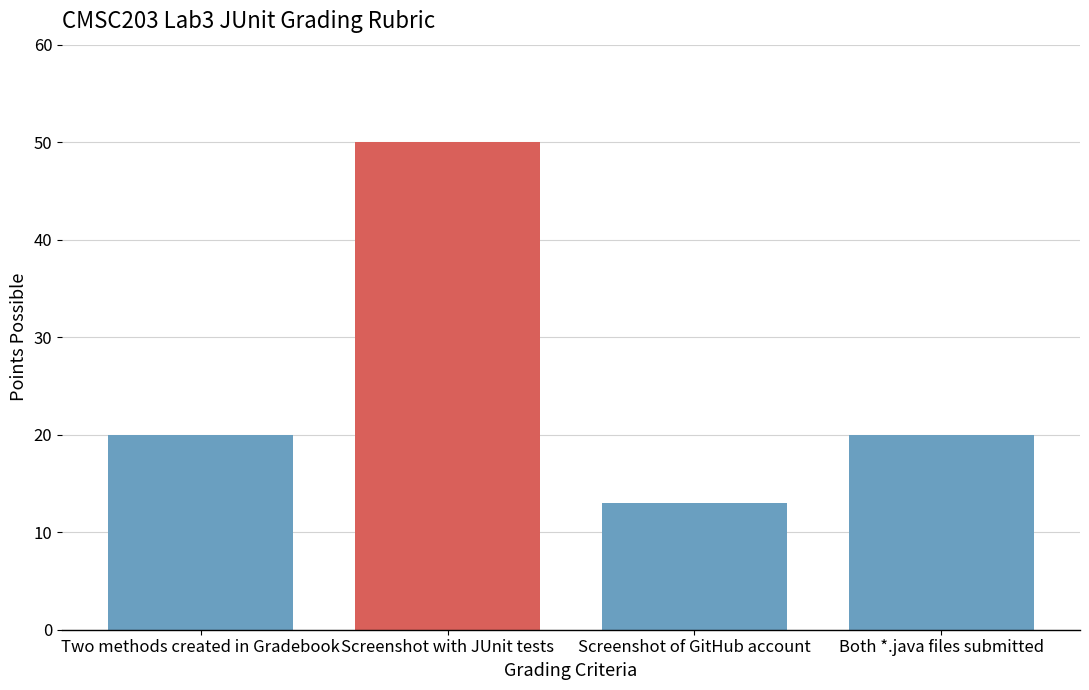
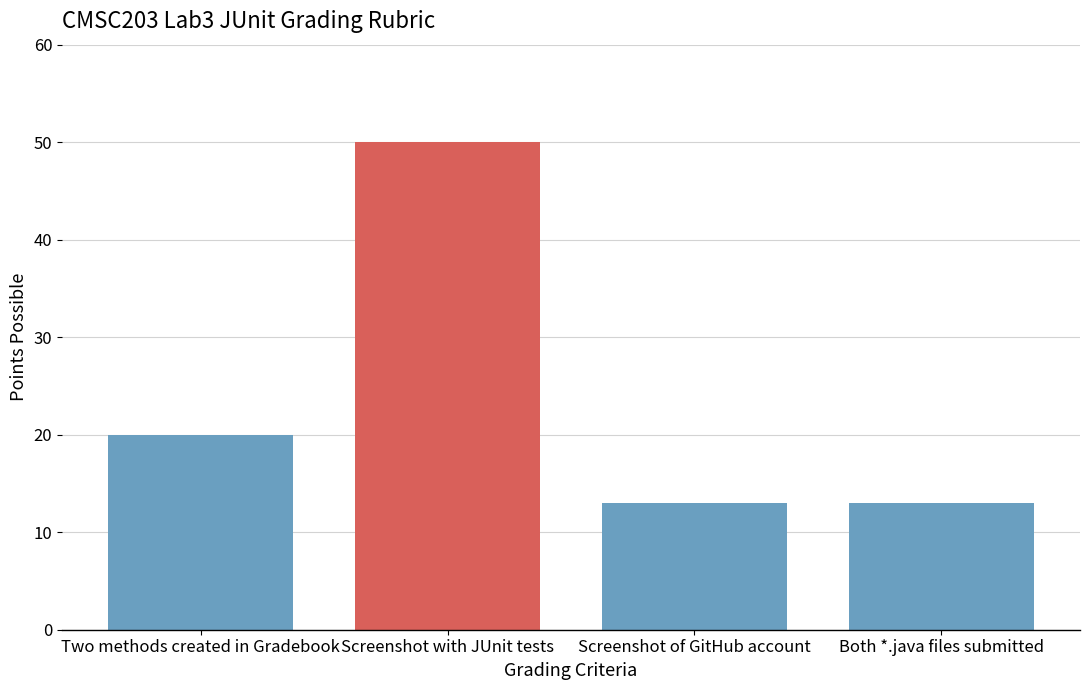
  {
    "Two methods created in Gradebook": 20,
    "Screenshot with JUnit tests": 50,
    "Screenshot of GitHub account": 13,
-   "Both *.java files submitted": 20
+   "Both *.java files submitted": 13
  }
